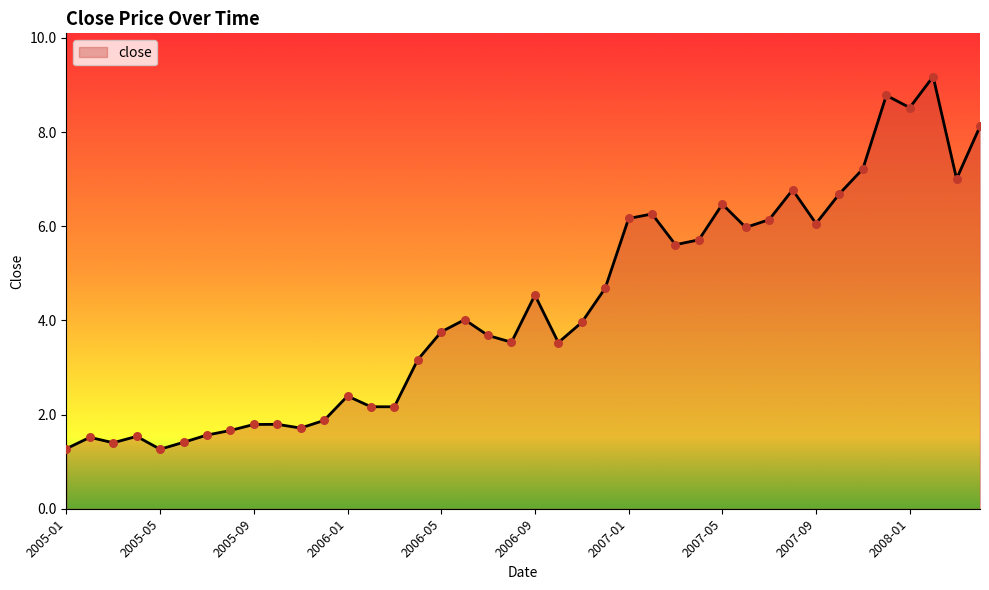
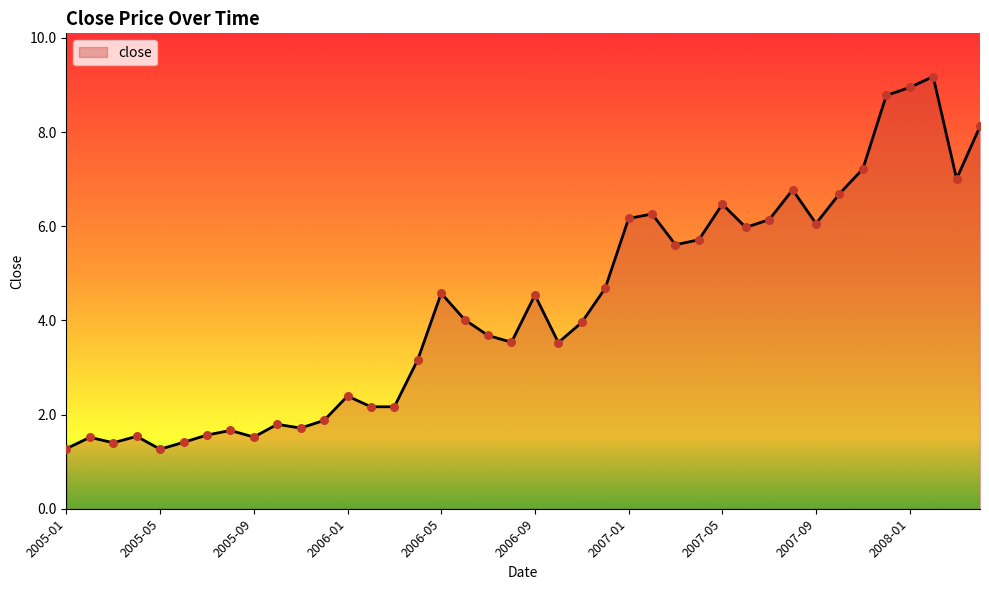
  {
    "2005-01": 1.3,
    "2005-05": 1.3,
-   "2005-09": 1.8,
+   "2005-09": 1.5,
    "2006-01": 2.4,
-   "2006-05": 3.8,
+   "2006-05": 4.6,
    "2006-09": 4.5,
    "2007-01": 6.2,
    "2007-05": 6.5,
    "2007-09": 6.1,
-   "2008-01": 8.5
+   "2008-01": 8.9
  }
